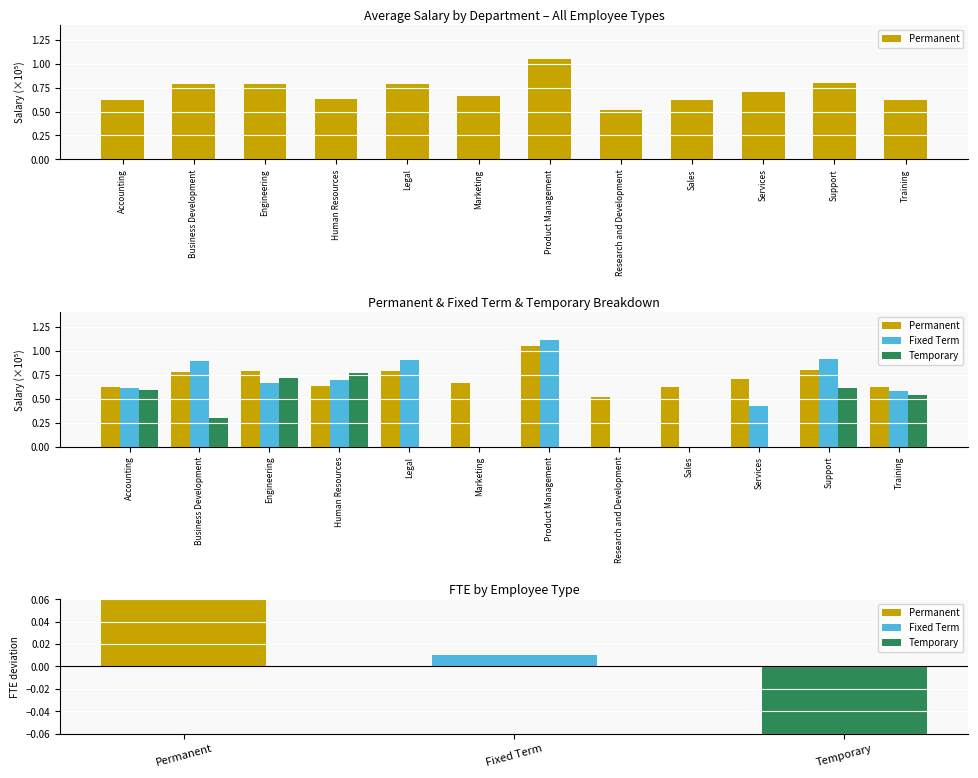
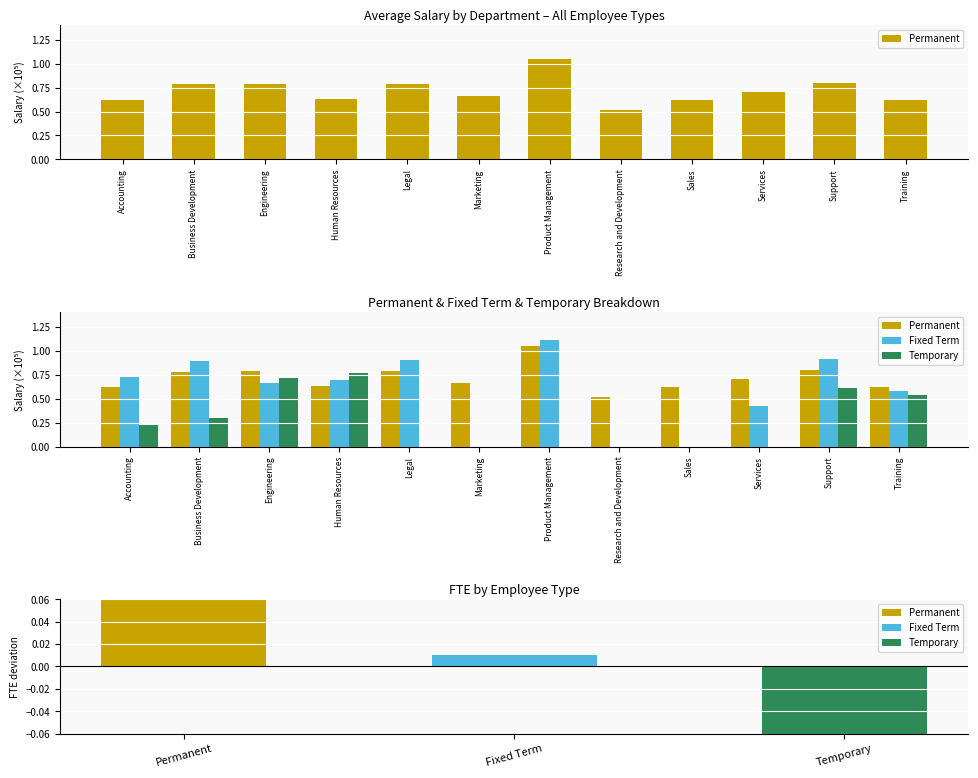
  {
    "Average Salary by Department – All Employee Types": {
      "Accounting": 0.6,
      "Business Development": 0.8,
      "Engineering": 0.8,
      "Human Resources": 0.6,
      "Legal": 0.8,
      "Marketing": 0.7,
      "Product Management": 1.0,
      "Research and Development": 0.5,
      "Sales": 0.6,
      "Services": 0.7,
      "Support": 0.8,
      "Training": 0.6
    },
    "Permanent & Fixed Term & Temporary Breakdown": {
      "Permanent": {
        "Accounting": 0.6,
        "Business Development": 0.8,
        "Engineering": 0.8,
        "Human Resources": 0.6,
        "Legal": 0.8,
        "Marketing": 0.7,
        "Product Management": 1.0,
        "Research and Development": 0.5,
        "Sales": 0.6,
        "Services": 0.7,
        "Support": 0.8,
        "Training": 0.6
      },
      "Fixed Term": {
-       "Accounting": 0.6,
+       "Accounting": 0.7,
        "Business Development": 0.9,
        "Engineering": 0.7,
        "Human Resources": 0.7,
        "Legal": 0.9,
        "Marketing": 0.0,
        "Product Management": 1.1,
        "Research and Development": 0.0,
        "Sales": 0.0,
        "Services": 0.4,
        "Support": 0.9,
        "Training": 0.6
      },
      "Temporary": {
-       "Accounting": 0.6,
+       "Accounting": 0.2,
        "Business Development": 0.3,
        "Engineering": 0.7,
        "Human Resources": 0.8,
        "Legal": 0.0,
        "Marketing": 0.0,
        "Product Management": 0.0,
        "Research and Development": 0.0,
        "Sales": 0.0,
        "Services": 0.0,
        "Support": 0.6,
        "Training": 0.5
      }
    },
    "FTE by Employee Type": {
      "Fixed Term": 0.010
    }
  }
